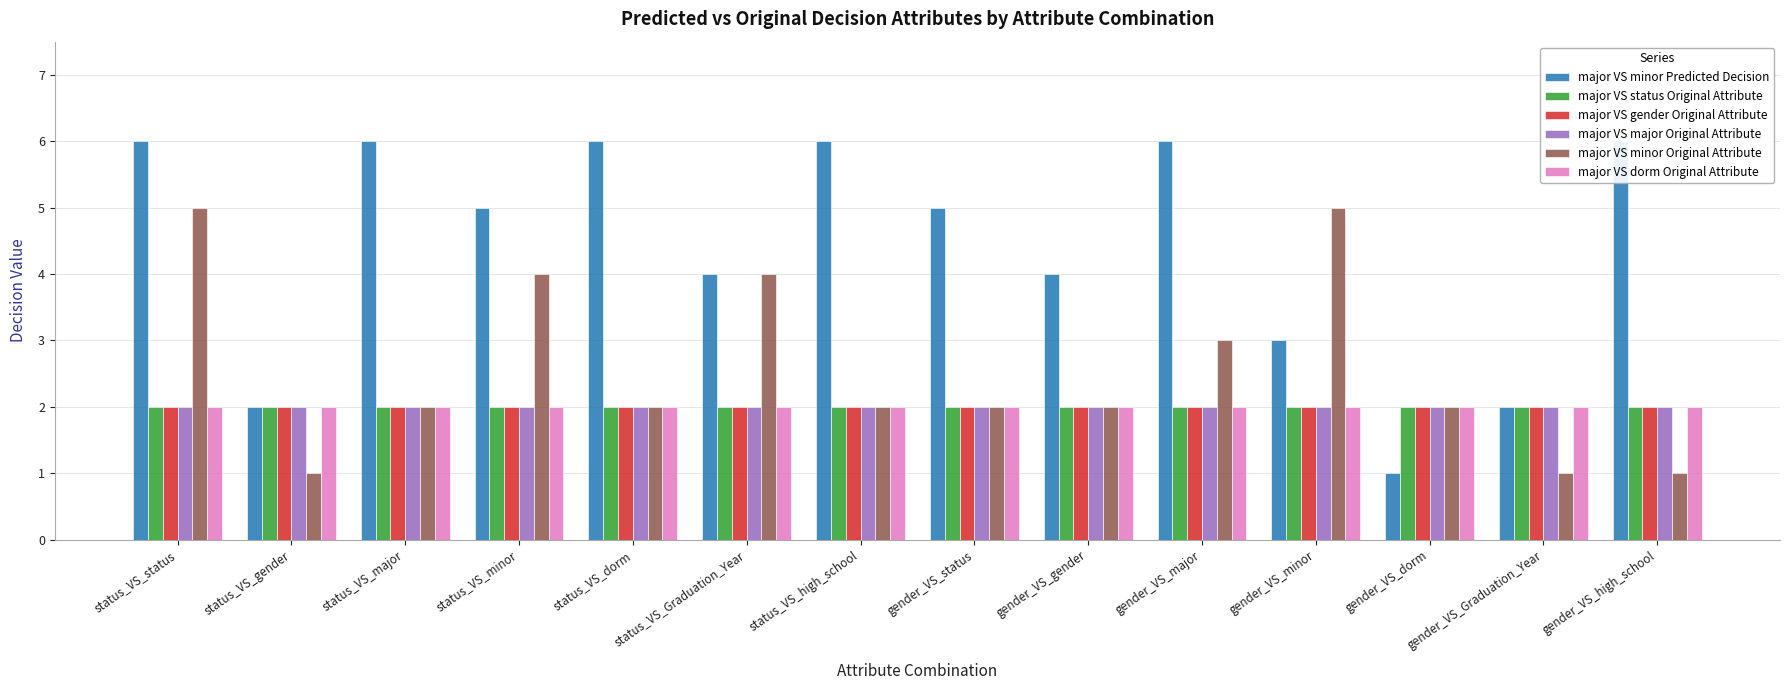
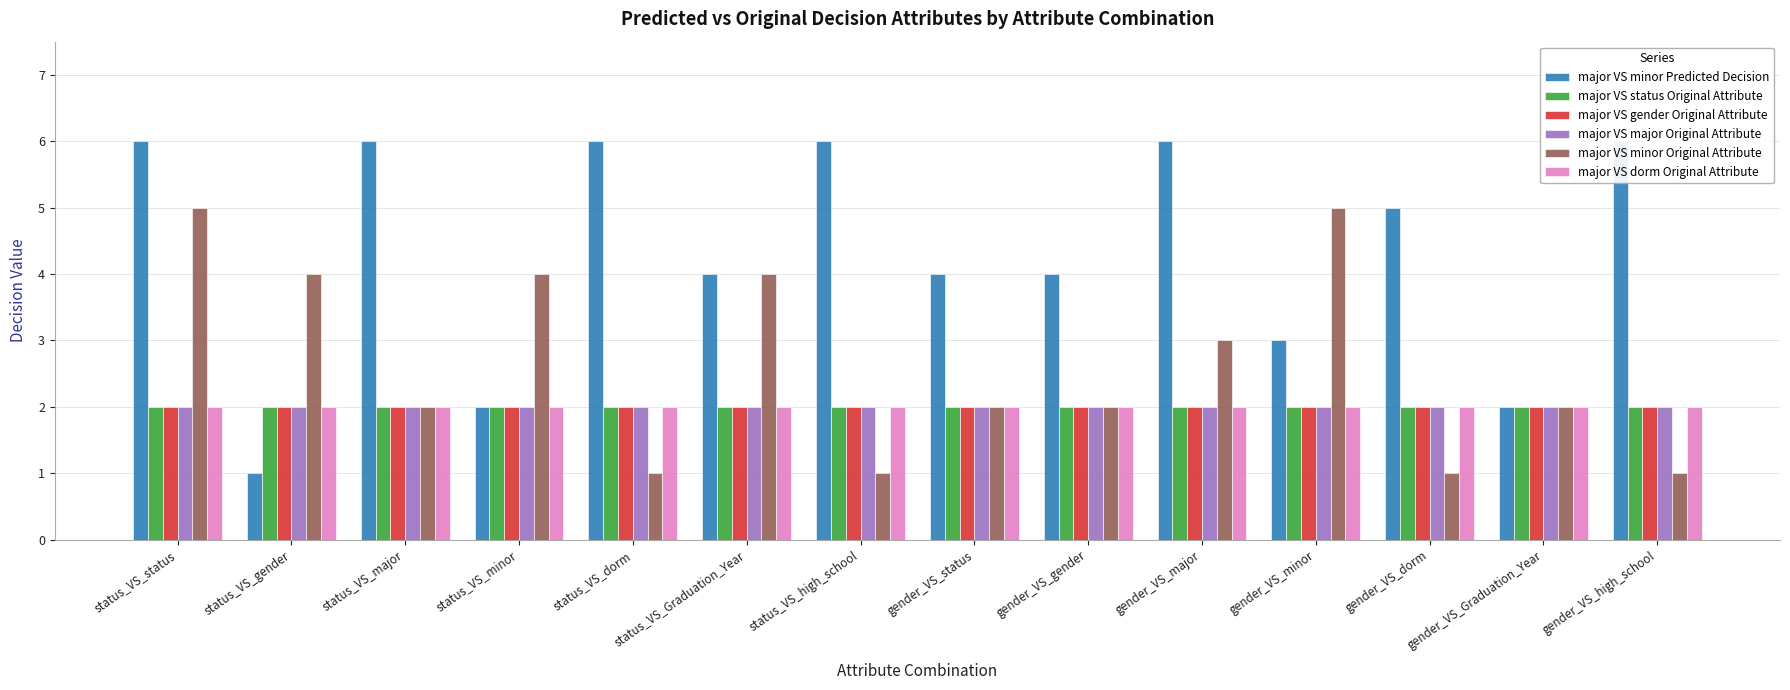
  {
    "major VS minor Predicted Decision": {
      "status_VS_status": 6,
-     "status_VS_gender": 2,
+     "status_VS_gender": 1,
      "status_VS_major": 6,
-     "status_VS_minor": 5,
+     "status_VS_minor": 2,
      "status_VS_dorm": 6,
      "status_VS_Graduation_Year": 4,
      "status_VS_high_school": 6,
-     "gender_VS_status": 5,
+     "gender_VS_status": 4,
      "gender_VS_gender": 4,
      "gender_VS_major": 6,
      "gender_VS_minor": 3,
-     "gender_VS_dorm": 1,
+     "gender_VS_dorm": 5,
      "gender_VS_Graduation_Year": 2
    },
    "major VS status Original Attribute": {
      "status_VS_status": 2,
      "status_VS_gender": 2,
      "status_VS_major": 2,
      "status_VS_minor": 2,
      "status_VS_dorm": 2,
      "status_VS_Graduation_Year": 2,
      "status_VS_high_school": 2,
      "gender_VS_status": 2,
      "gender_VS_gender": 2,
      "gender_VS_major": 2,
      "gender_VS_minor": 2,
      "gender_VS_dorm": 2,
      "gender_VS_Graduation_Year": 2,
      "gender_VS_high_school": 2
    },
    "major VS gender Original Attribute": {
      "status_VS_status": 2,
      "status_VS_gender": 2,
      "status_VS_major": 2,
      "status_VS_minor": 2,
      "status_VS_dorm": 2,
      "status_VS_Graduation_Year": 2,
      "status_VS_high_school": 2,
      "gender_VS_status": 2,
      "gender_VS_gender": 2,
      "gender_VS_major": 2,
      "gender_VS_minor": 2,
      "gender_VS_dorm": 2,
      "gender_VS_Graduation_Year": 2,
      "gender_VS_high_school": 2
    },
    "major VS major Original Attribute": {
      "status_VS_status": 2,
      "status_VS_gender": 2,
      "status_VS_major": 2,
      "status_VS_minor": 2,
      "status_VS_dorm": 2,
      "status_VS_Graduation_Year": 2,
      "status_VS_high_school": 2,
      "gender_VS_status": 2,
      "gender_VS_gender": 2,
      "gender_VS_major": 2,
      "gender_VS_minor": 2,
      "gender_VS_dorm": 2,
      "gender_VS_Graduation_Year": 2,
      "gender_VS_high_school": 2
    },
    "major VS minor Original Attribute": {
      "status_VS_status": 5,
-     "status_VS_gender": 1,
+     "status_VS_gender": 4,
      "status_VS_major": 2,
      "status_VS_minor": 4,
-     "status_VS_dorm": 2,
+     "status_VS_dorm": 1,
      "status_VS_Graduation_Year": 4,
-     "status_VS_high_school": 2,
+     "status_VS_high_school": 1,
      "gender_VS_status": 2,
      "gender_VS_gender": 2,
      "gender_VS_major": 3,
      "gender_VS_minor": 5,
-     "gender_VS_dorm": 2,
-     "gender_VS_Graduation_Year": 1,
+     "gender_VS_dorm": 1,
+     "gender_VS_Graduation_Year": 2,
      "gender_VS_high_school": 1
    },
    "major VS dorm Original Attribute": {
      "status_VS_status": 2,
      "status_VS_gender": 2,
      "status_VS_major": 2,
      "status_VS_minor": 2,
      "status_VS_dorm": 2,
      "status_VS_Graduation_Year": 2,
      "status_VS_high_school": 2,
      "gender_VS_status": 2,
      "gender_VS_gender": 2,
      "gender_VS_major": 2,
      "gender_VS_minor": 2,
      "gender_VS_dorm": 2,
      "gender_VS_Graduation_Year": 2,
      "gender_VS_high_school": 2
    }
  }
